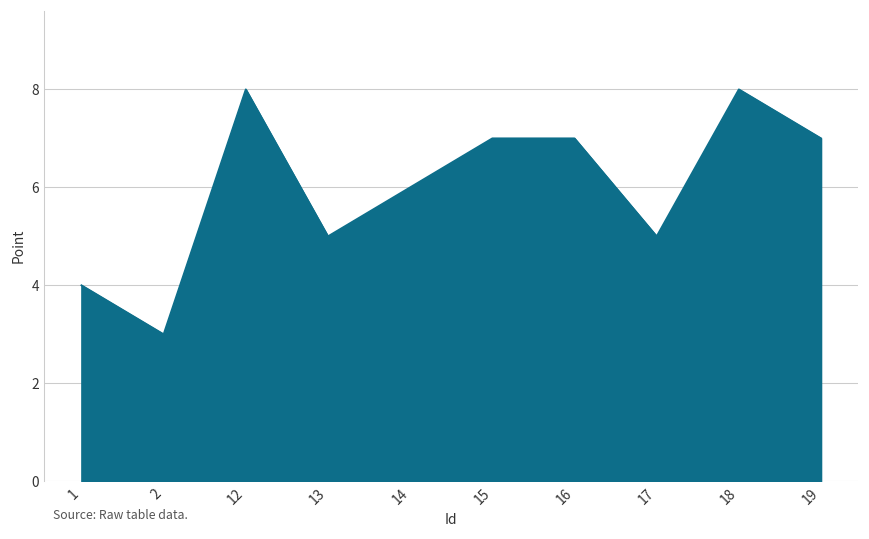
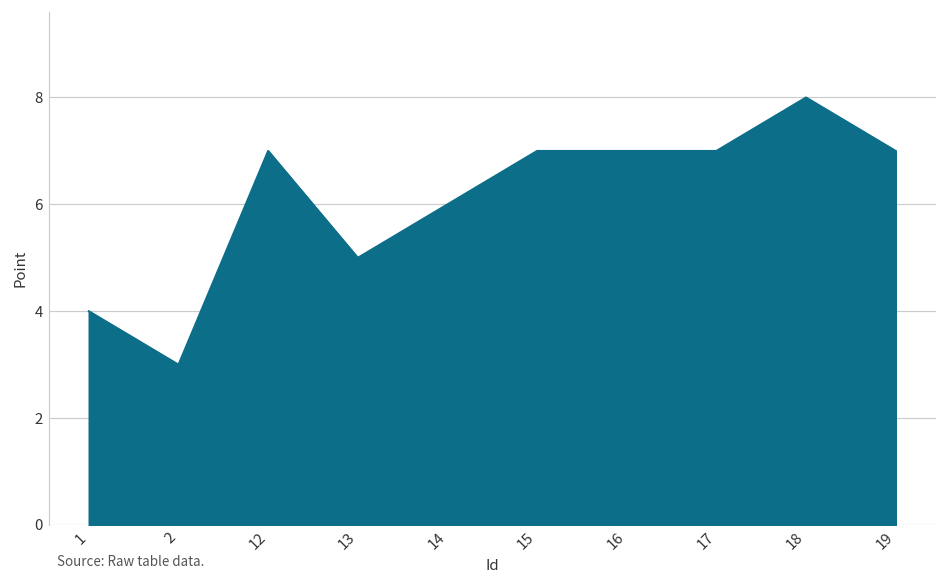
  {
    "1": 4,
    "2": 3,
-   "12": 8,
+   "12": 7,
    "13": 5,
    "14": 6,
    "15": 7,
    "16": 7,
-   "17": 5,
+   "17": 7,
    "18": 8,
    "19": 7
  }
